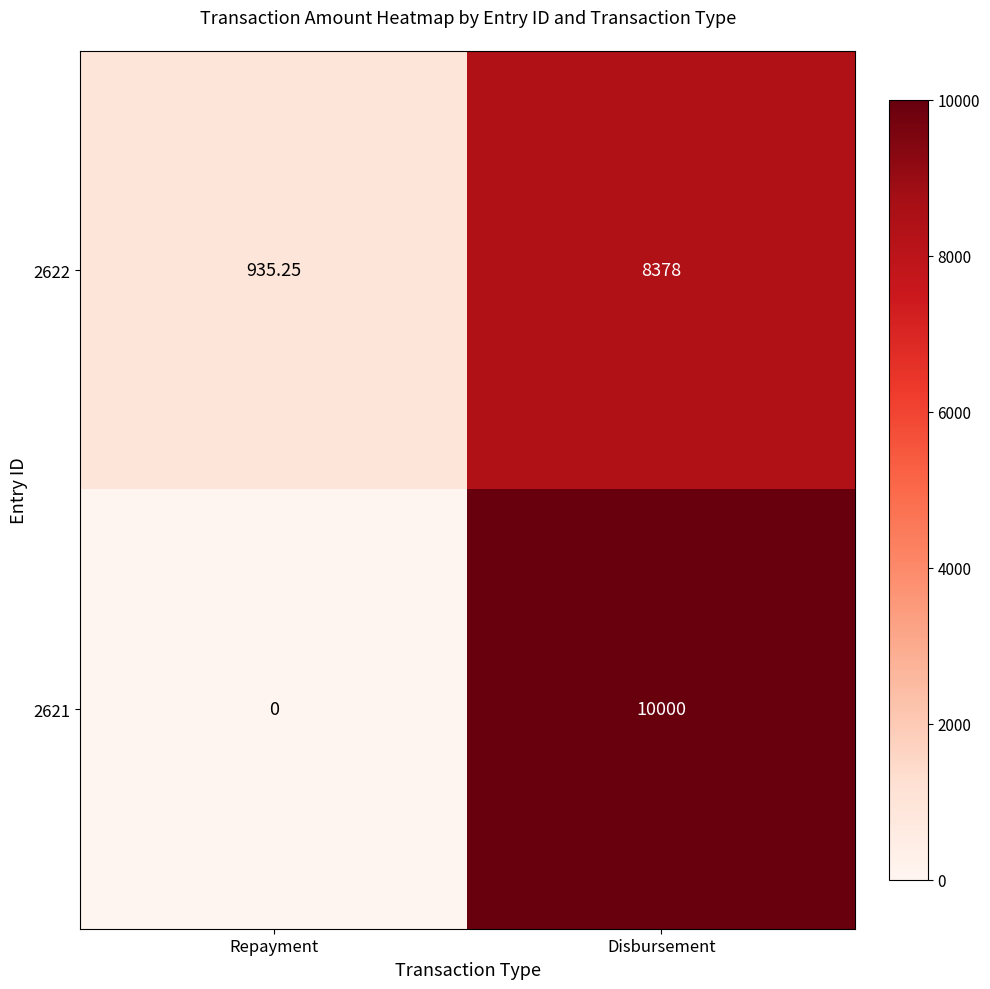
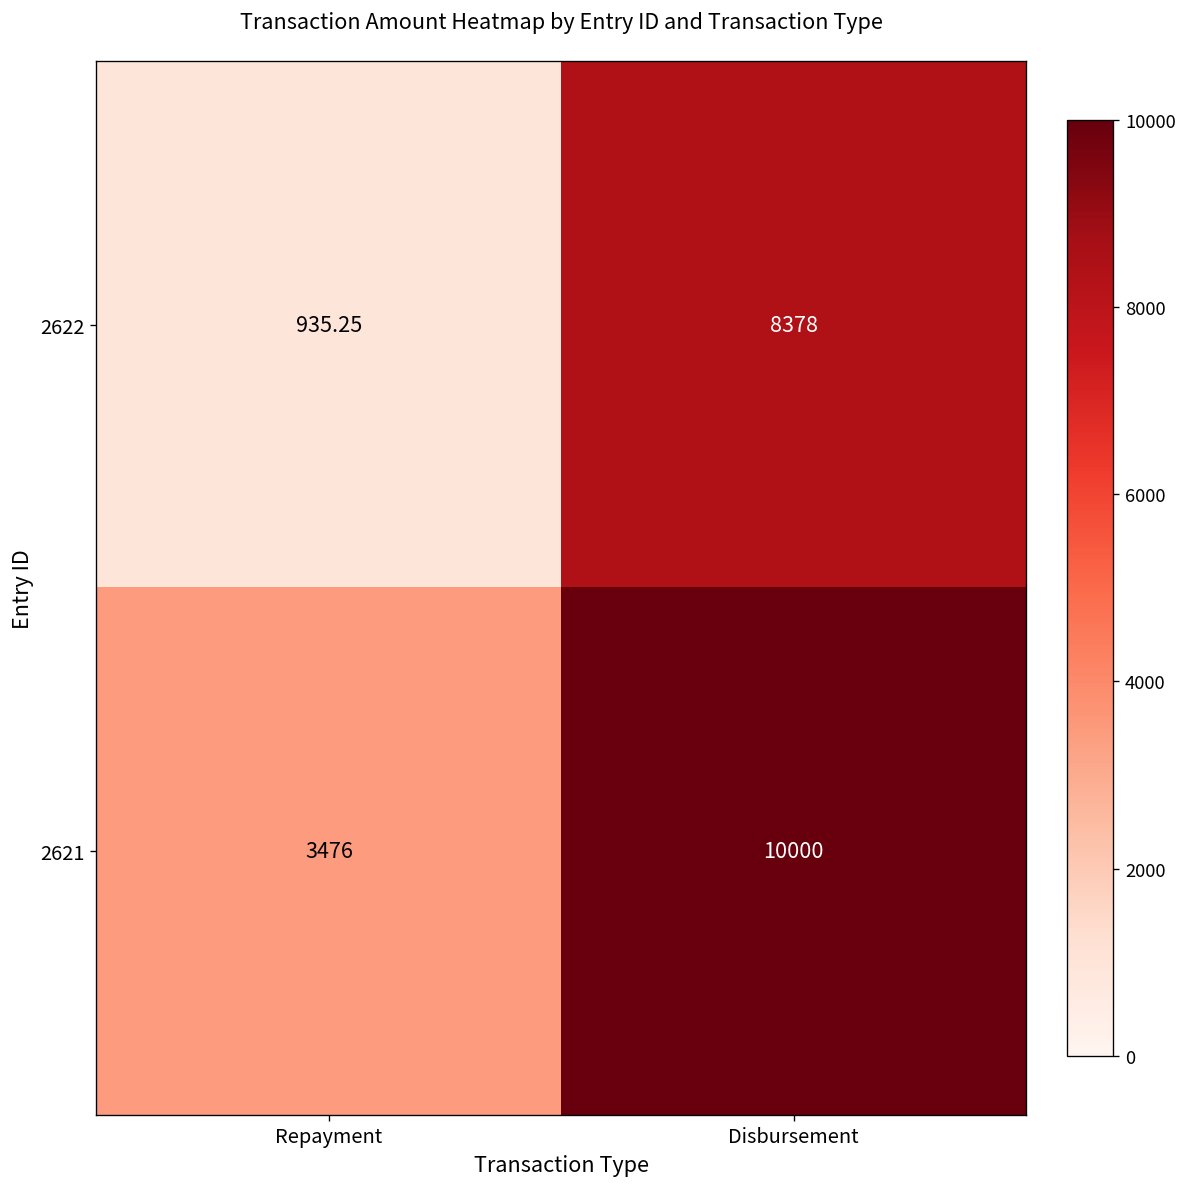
  {
    "2622": {
      "Repayment": 935.25,
      "Disbursement": 8378
    },
    "2621": {
-     "Repayment": 0,
+     "Repayment": 3476,
      "Disbursement": 10000
    }
  }
